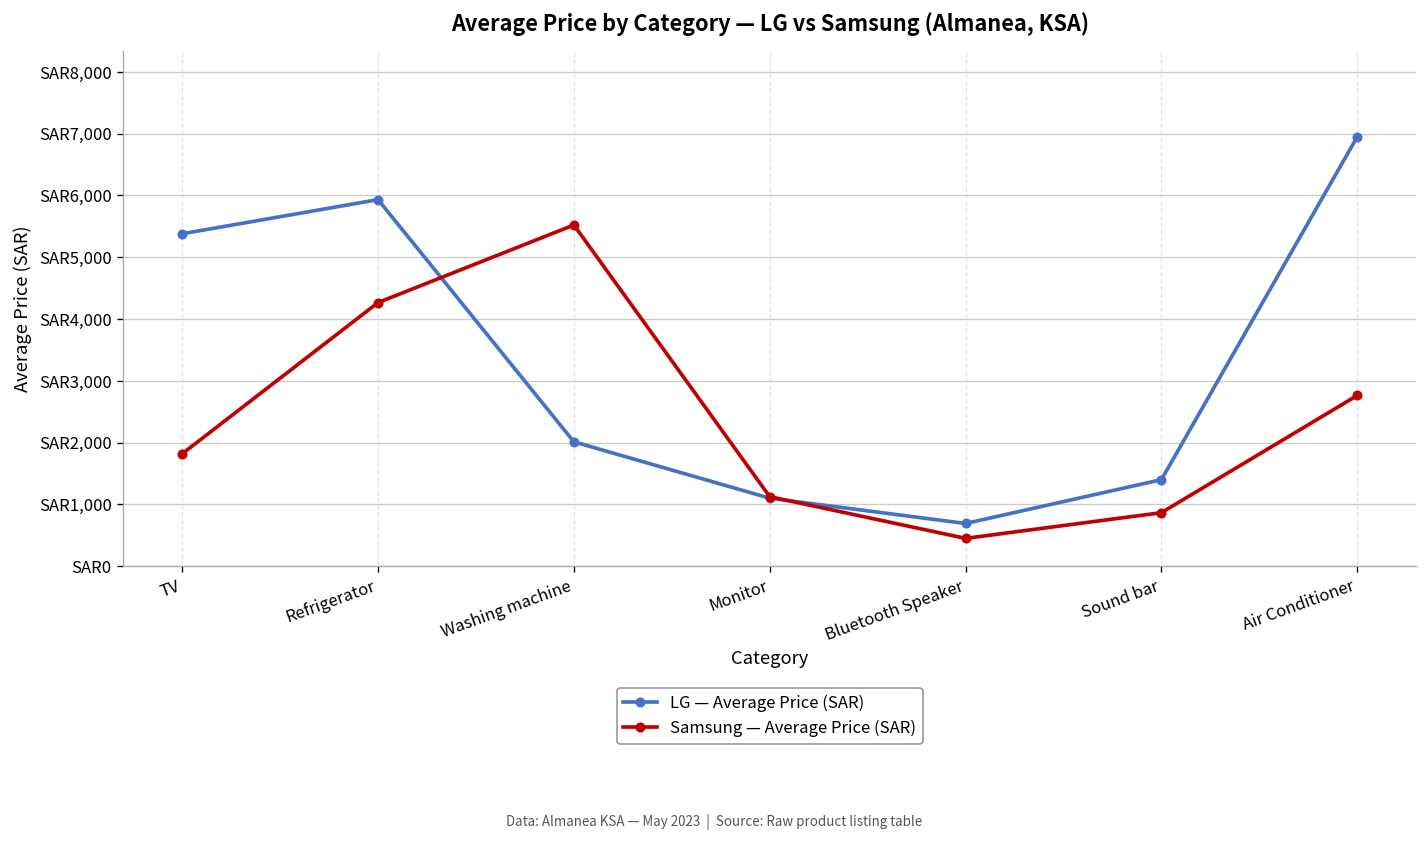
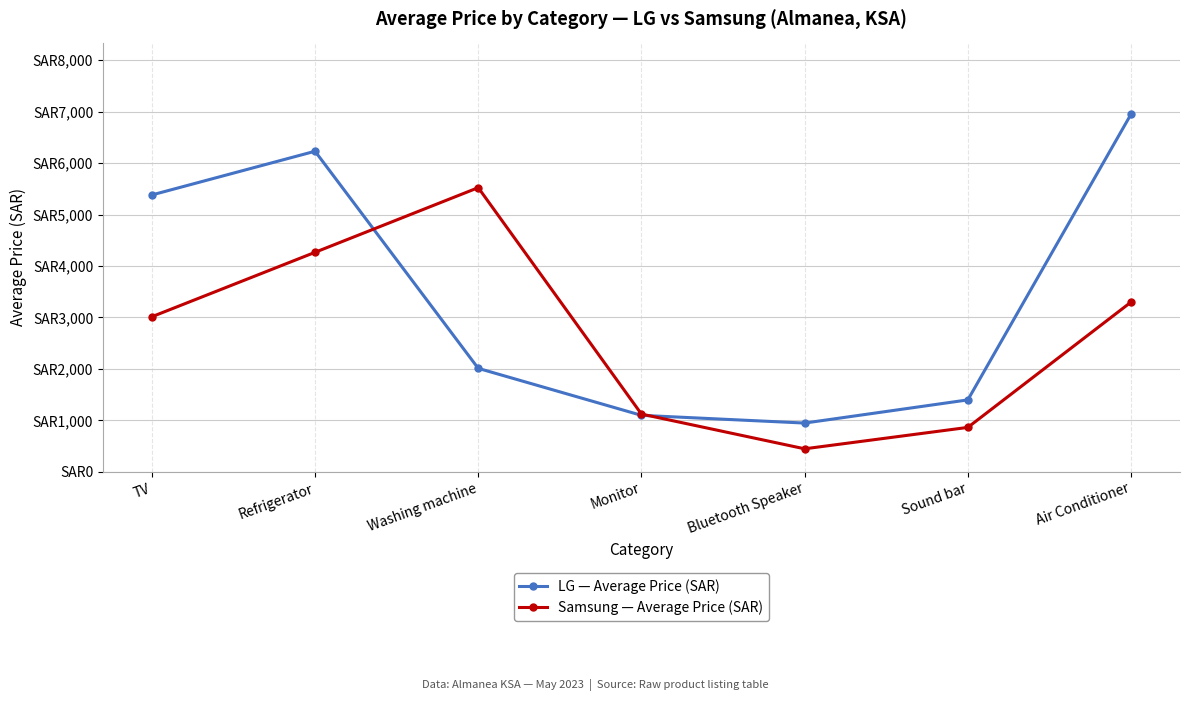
  {
    "LG — Average Price (SAR)": {
      "TV": "SAR5,400",
-     "Refrigerator": "SAR5,900",
+     "Refrigerator": "SAR6,200",
      "Washing machine": "SAR2,000",
-     "Bluetooth Speaker": "SAR700",
+     "Bluetooth Speaker": "SAR900",
      "Sound bar": "SAR1,400",
      "Air Conditioner": "SAR6,900"
    },
    "Samsung — Average Price (SAR)": {
-     "TV": "SAR1,800",
+     "TV": "SAR3,000",
      "Refrigerator": "SAR4,300",
      "Washing machine": "SAR5,500",
      "Bluetooth Speaker": "SAR400",
      "Sound bar": "SAR900",
-     "Air Conditioner": "SAR2,800"
+     "Air Conditioner": "SAR3,300"
    }
  }
